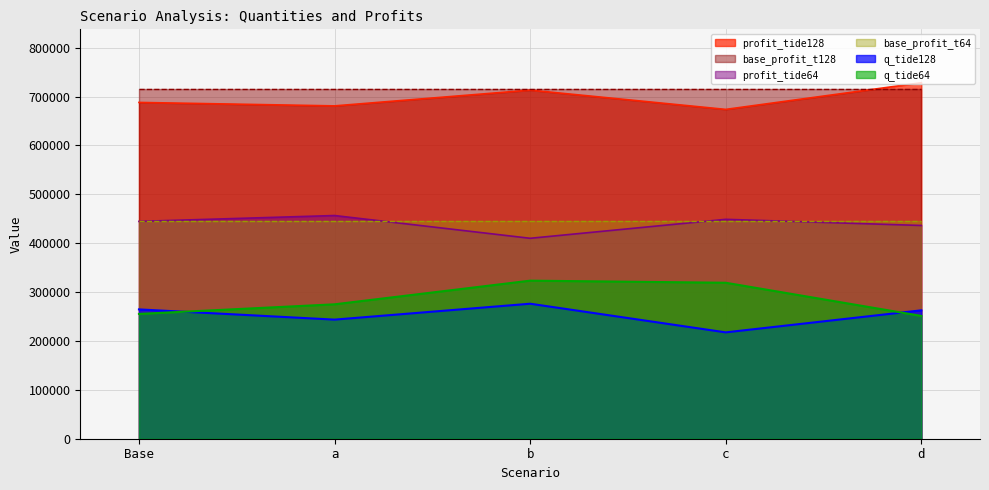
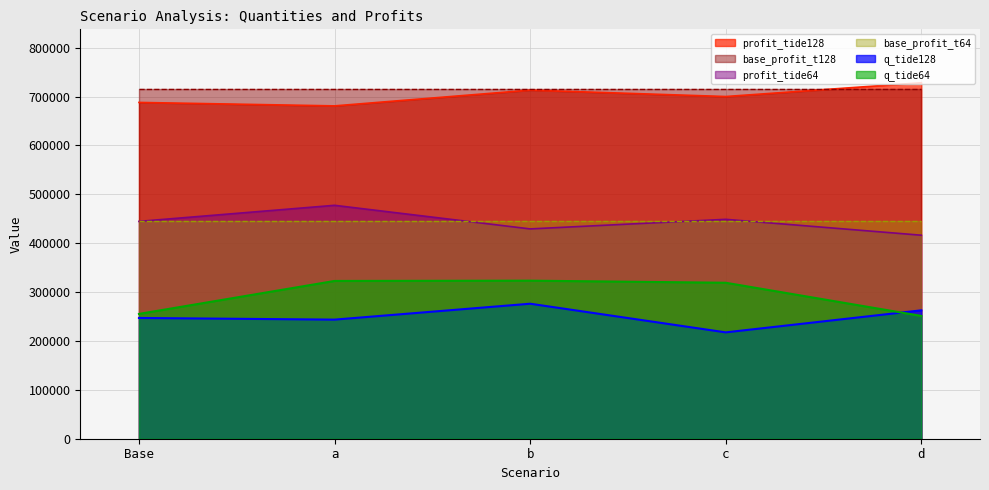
  {
    "profit_tide128": {
      "Base": 690000,
      "a": 680000,
-     "c": 670000
+     "c": 700000
    },
    "base_profit_t128": {
      "Base": 720000,
      "a": 720000,
      "c": 720000,
      "d": 720000
    },
    "profit_tide64": {
-     "a": 460000,
-     "b": 410000,
-     "d": 440000
+     "a": 480000,
+     "b": 430000,
+     "d": 420000
    },
    "base_profit_t64": {
      "a": 440000,
      "b": 440000,
      "d": 440000
    },
    "q_tide128": {
-     "Base": 260000,
+     "Base": 250000,
      "a": 240000,
      "b": 280000,
      "c": 220000,
      "d": 260000
    },
    "q_tide64": {
      "Base": 260000,
-     "a": 280000,
+     "a": 320000,
      "b": 320000,
      "c": 320000,
      "d": 250000
    }
  }
